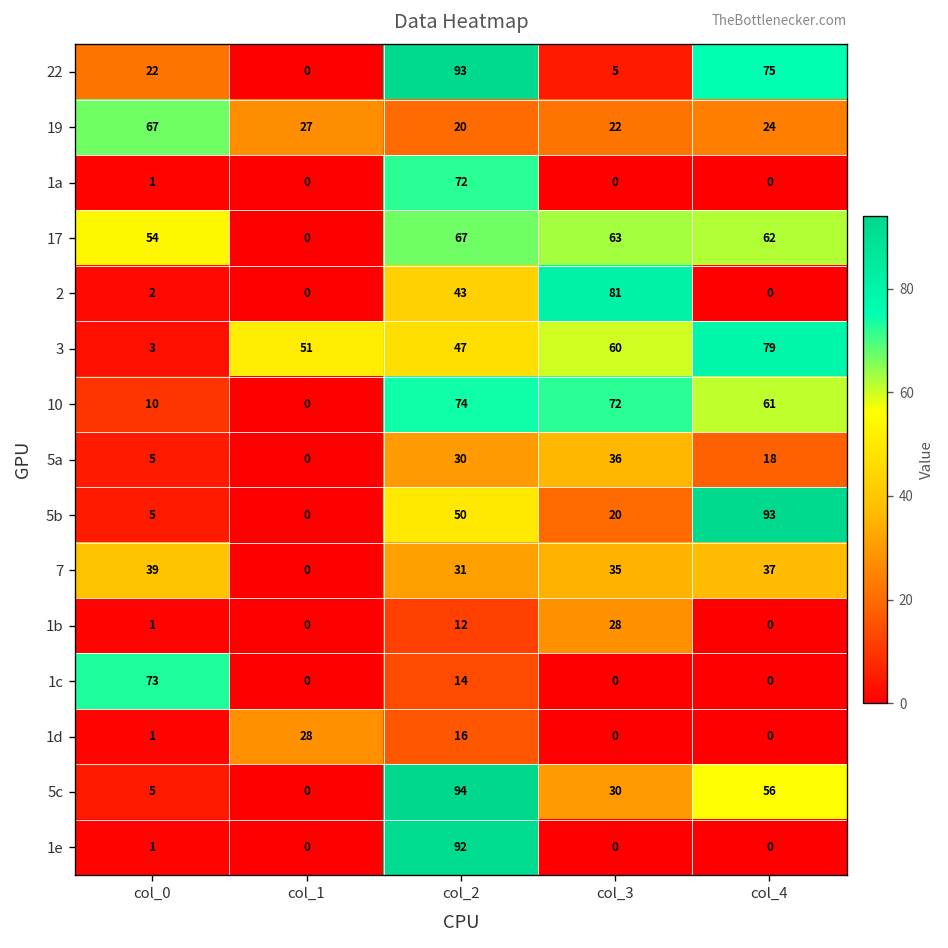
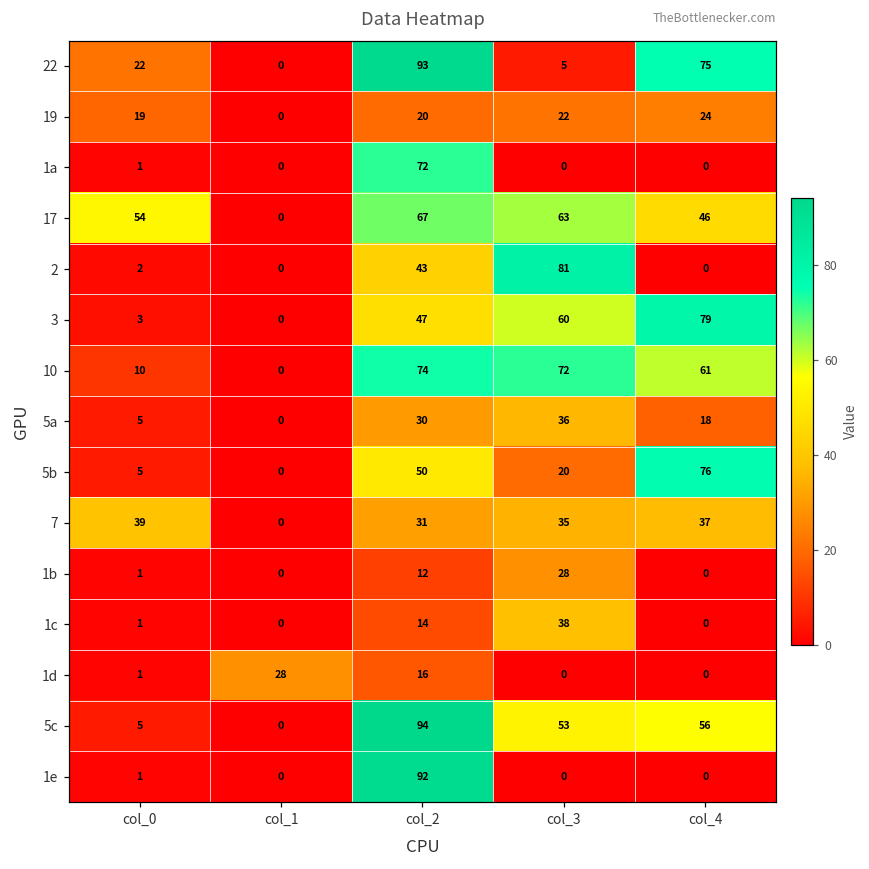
  {
    "22": {
      "col_0": 22,
      "col_1": 0,
      "col_2": 93,
      "col_3": 5,
      "col_4": 75
    },
    "19": {
-     "col_0": 67,
-     "col_1": 27,
+     "col_0": 19,
+     "col_1": 0,
      "col_2": 20,
      "col_3": 22,
      "col_4": 24
    },
    "1a": {
      "col_0": 1,
      "col_1": 0,
      "col_2": 72,
      "col_3": 0,
      "col_4": 0
    },
    "17": {
      "col_0": 54,
      "col_1": 0,
      "col_2": 67,
      "col_3": 63,
-     "col_4": 62
+     "col_4": 46
    },
    "2": {
      "col_0": 2,
      "col_1": 0,
      "col_2": 43,
      "col_3": 81,
      "col_4": 0
    },
    "3": {
      "col_0": 3,
-     "col_1": 51,
+     "col_1": 0,
      "col_2": 47,
      "col_3": 60,
      "col_4": 79
    },
    "10": {
      "col_0": 10,
      "col_1": 0,
      "col_2": 74,
      "col_3": 72,
      "col_4": 61
    },
    "5a": {
      "col_0": 5,
      "col_1": 0,
      "col_2": 30,
      "col_3": 36,
      "col_4": 18
    },
    "5b": {
      "col_0": 5,
      "col_1": 0,
      "col_2": 50,
      "col_3": 20,
-     "col_4": 93
+     "col_4": 76
    },
    "7": {
      "col_0": 39,
      "col_1": 0,
      "col_2": 31,
      "col_3": 35,
      "col_4": 37
    },
    "1b": {
      "col_0": 1,
      "col_1": 0,
      "col_2": 12,
      "col_3": 28,
      "col_4": 0
    },
    "1c": {
-     "col_0": 73,
+     "col_0": 1,
      "col_1": 0,
      "col_2": 14,
-     "col_3": 0,
+     "col_3": 38,
      "col_4": 0
    },
    "1d": {
      "col_0": 1,
      "col_1": 28,
      "col_2": 16,
      "col_3": 0,
      "col_4": 0
    },
    "5c": {
      "col_0": 5,
      "col_1": 0,
      "col_2": 94,
-     "col_3": 30,
+     "col_3": 53,
      "col_4": 56
    },
    "1e": {
      "col_0": 1,
      "col_1": 0,
      "col_2": 92,
      "col_3": 0,
      "col_4": 0
    }
  }
